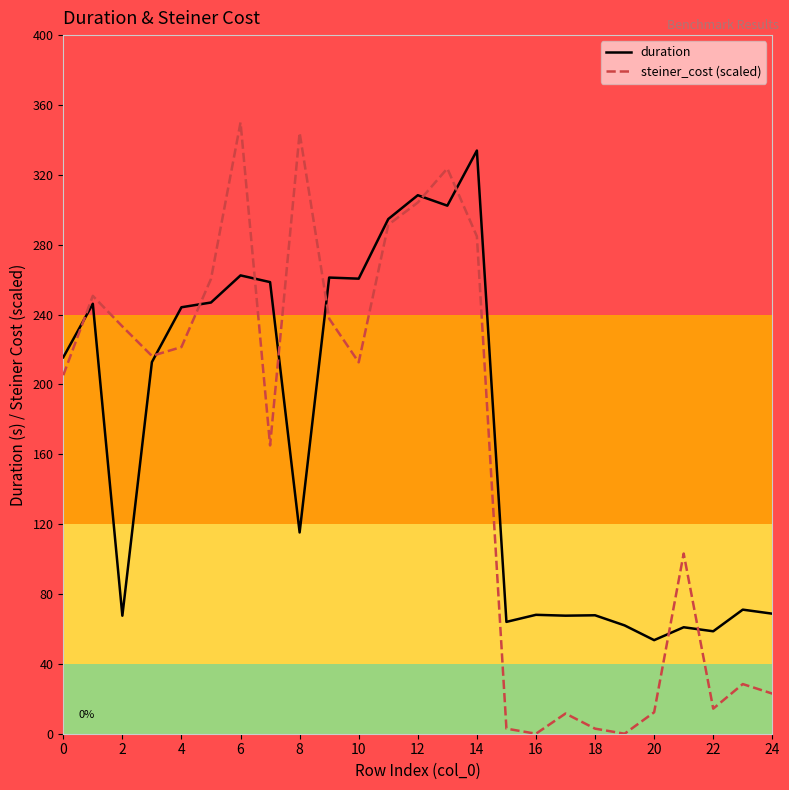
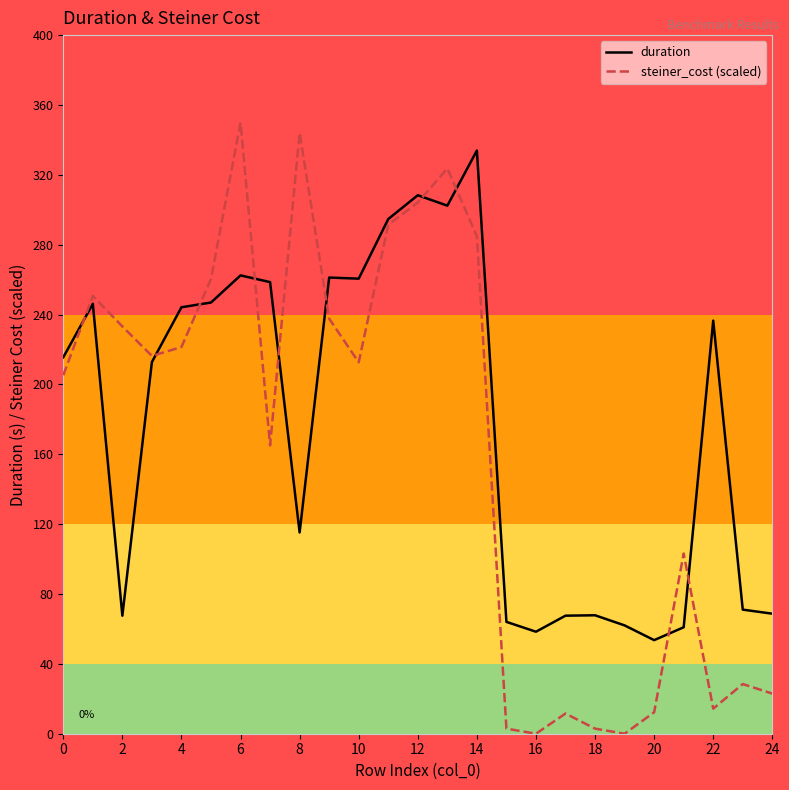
  {
    "duration": {
      "0": 216,
      "2": 68,
      "4": 244,
      "6": 262,
      "8": 115,
      "10": 261,
      "12": 308,
      "14": 334,
-     "16": 68,
+     "16": 58,
      "18": 68,
      "20": 54,
-     "22": 59,
+     "22": 237,
      "24": 69
    },
    "steiner_cost (scaled)": {
      "0": 205,
      "2": 233,
      "4": 221,
      "6": 350,
      "8": 344,
      "10": 213,
      "12": 304,
      "14": 285,
      "16": 0,
      "18": 3,
      "20": 12,
      "22": 14,
      "24": 23
    }
  }
